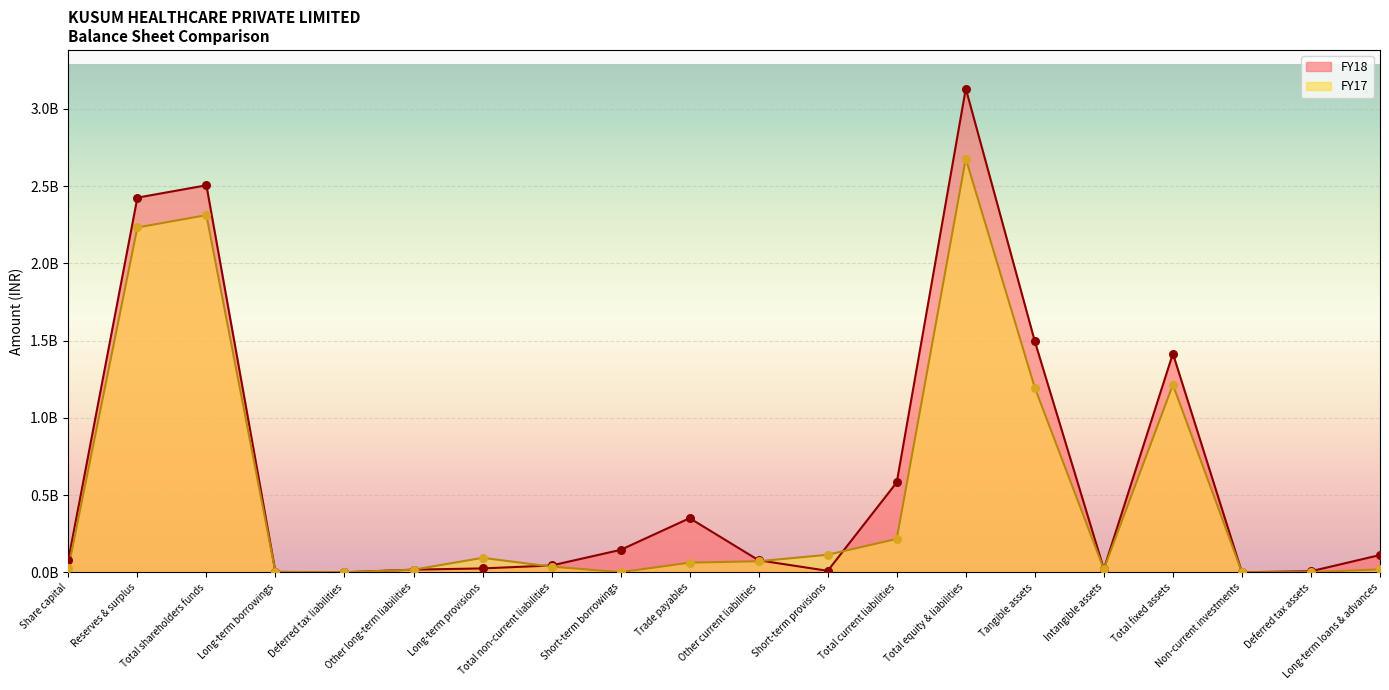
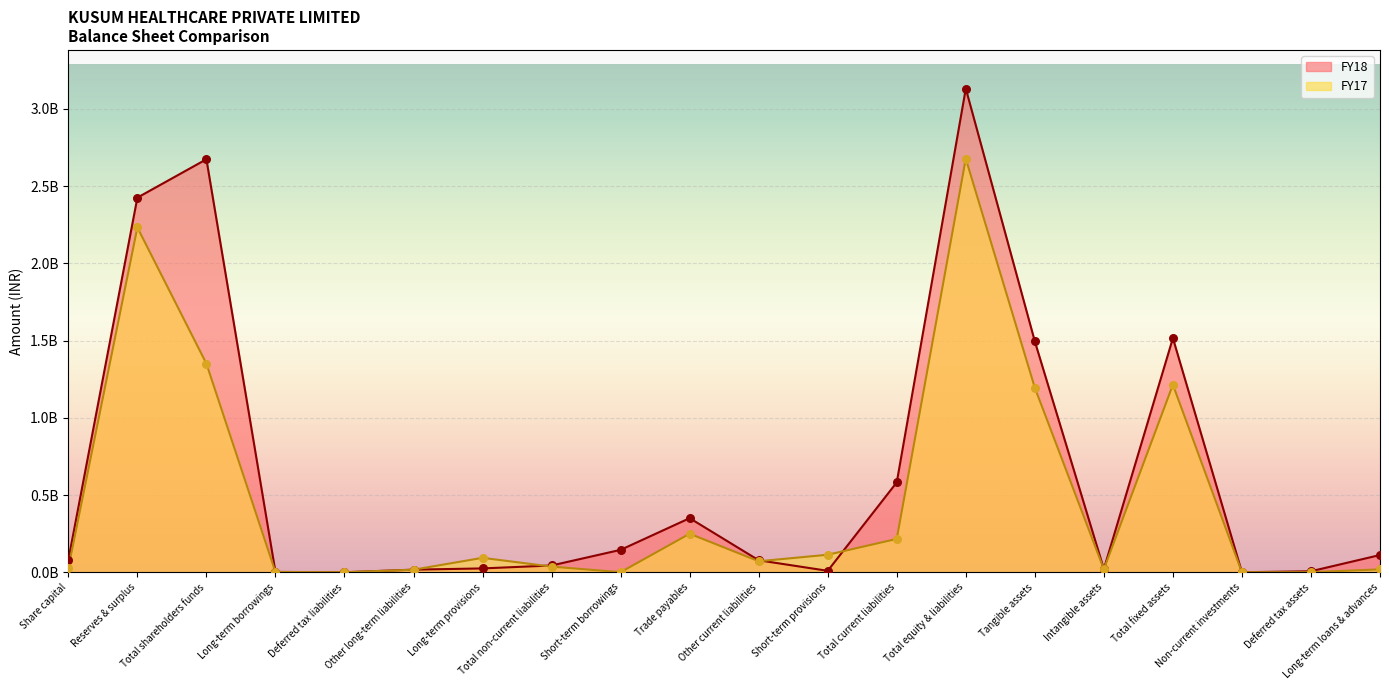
  {
    "FY18": {
      "Share capital": 80000000,
      "Reserves & surplus": 2430000000,
-     "Total shareholders funds": 2510000000,
+     "Total shareholders funds": 2670000000,
      "Long-term provisions": 20000000,
      "Short-term borrowings": 150000000,
      "Trade payables": 350000000,
      "Short-term provisions": 10000000,
      "Total current liabilities": 580000000,
      "Total equity & liabilities": 3130000000,
      "Tangible assets": 1490000000,
-     "Total fixed assets": 1420000000,
+     "Total fixed assets": 1520000000,
      "Long-term loans & advances": 110000000
    },
    "FY17": {
      "Share capital": 30000000,
      "Reserves & surplus": 2230000000,
-     "Total shareholders funds": 2310000000,
+     "Total shareholders funds": 1350000000,
      "Long-term provisions": 90000000,
      "Short-term borrowings": 0,
-     "Trade payables": 60000000,
+     "Trade payables": 250000000,
      "Short-term provisions": 110000000,
      "Total current liabilities": 220000000,
      "Total equity & liabilities": 2680000000,
      "Tangible assets": 1190000000,
      "Total fixed assets": 1210000000,
      "Long-term loans & advances": 20000000
    }
  }
